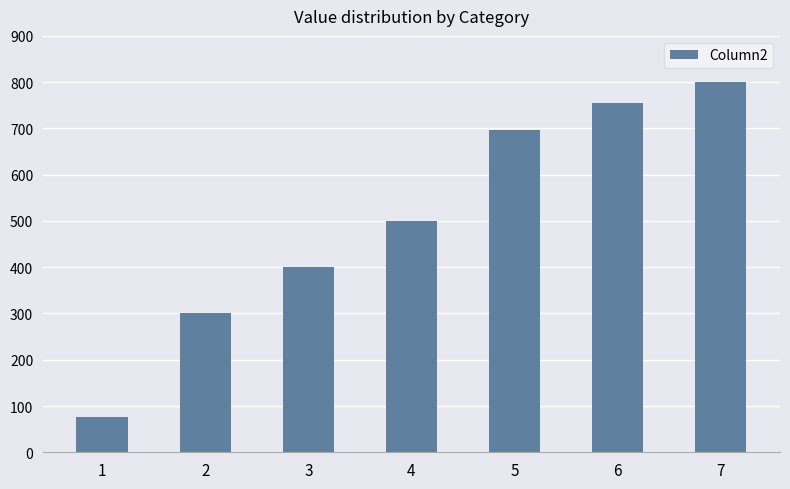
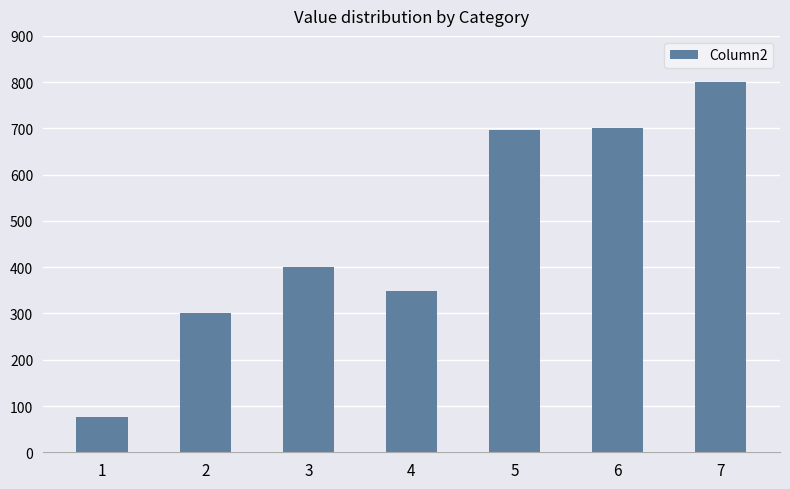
  {
    "1": 80,
    "2": 300,
    "3": 400,
-   "4": 500,
+   "4": 350,
    "5": 700,
-   "6": 760,
+   "6": 700,
    "7": 800
  }
